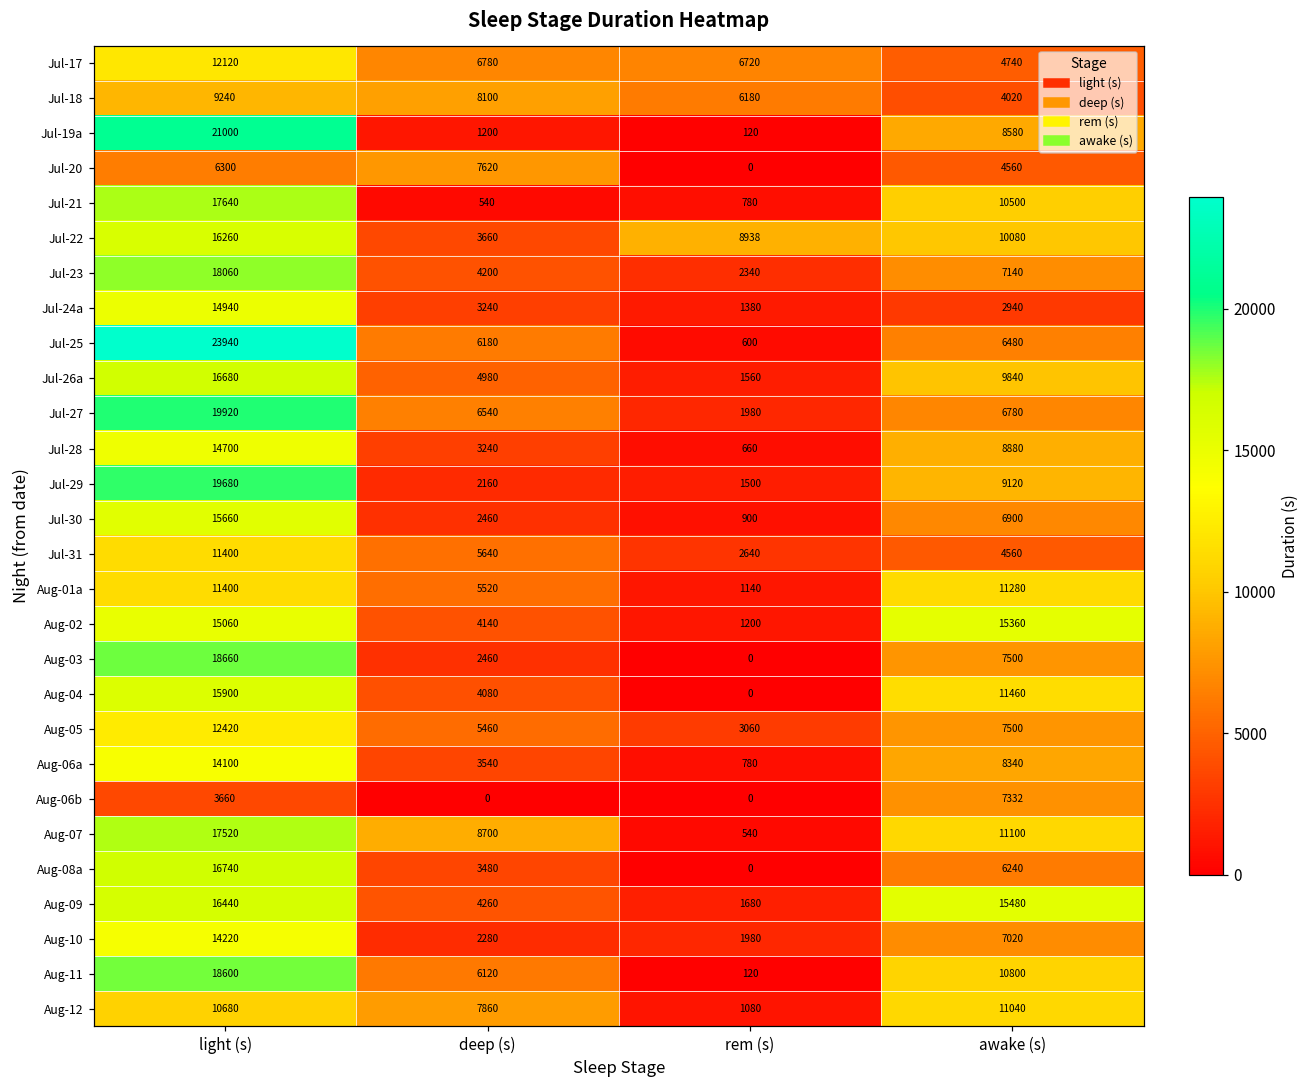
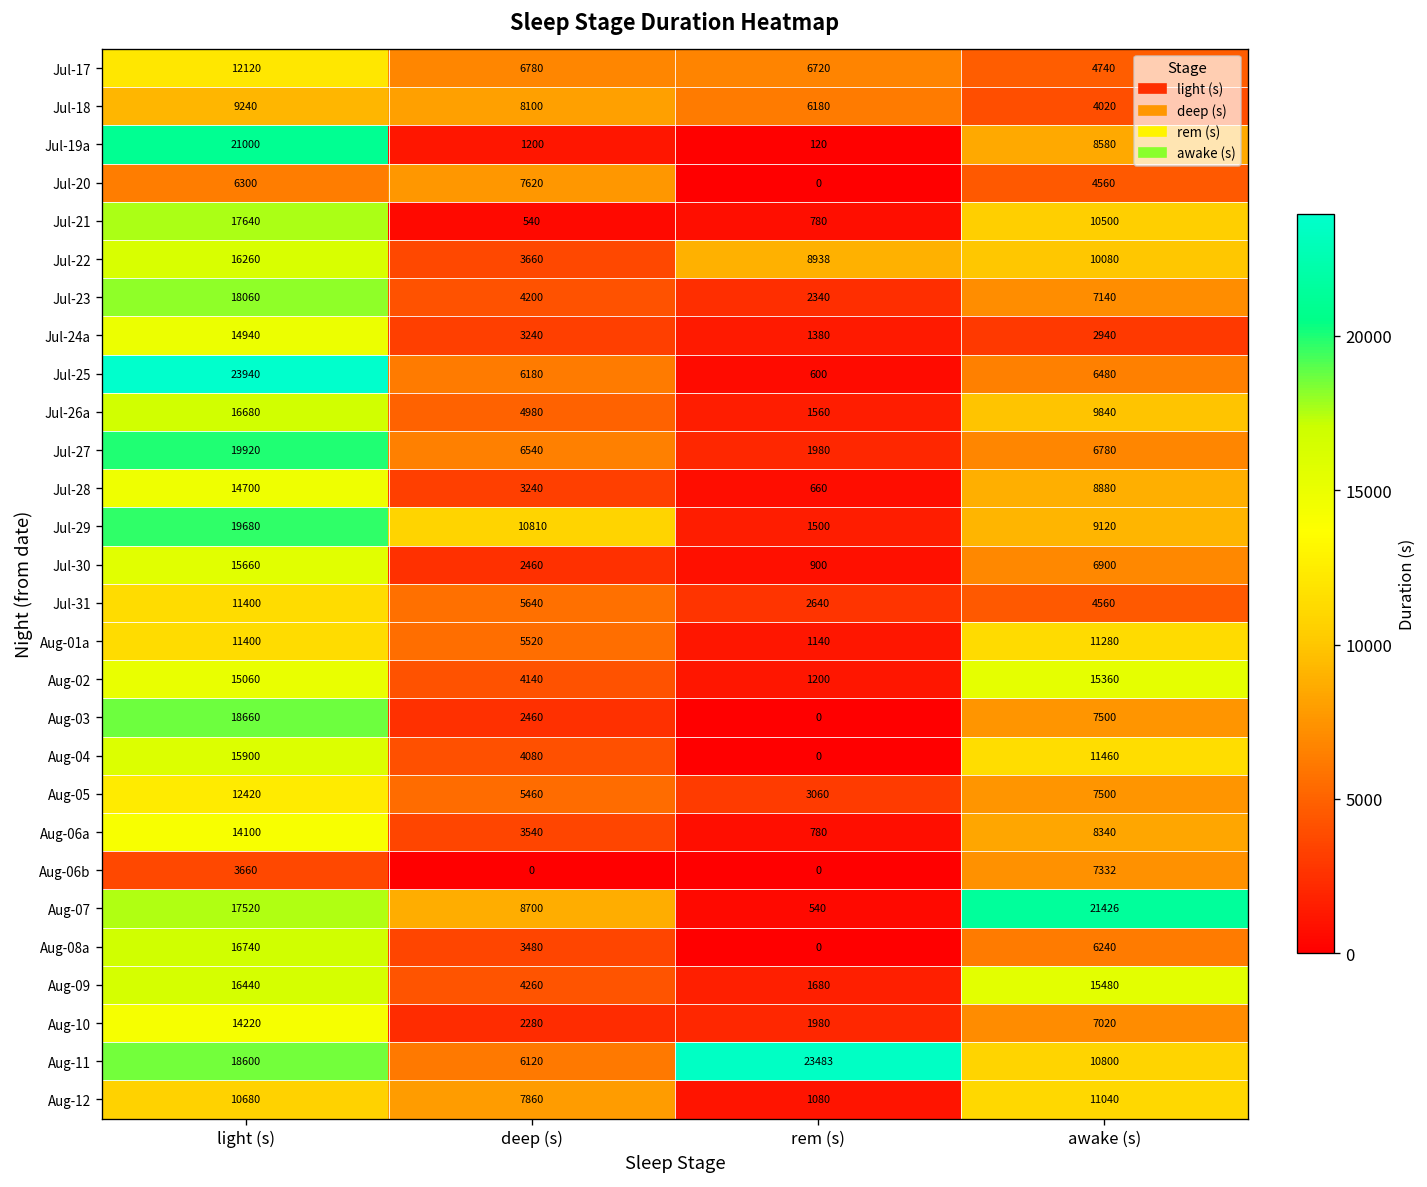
  {
    "Jul-17": {
      "light (s)": 12120,
      "deep (s)": 6780,
      "rem (s)": 6720,
      "awake (s)": 4740
    },
    "Jul-18": {
      "light (s)": 9240,
      "deep (s)": 8100,
      "rem (s)": 6180,
      "awake (s)": 4020
    },
    "Jul-19a": {
      "light (s)": 21000,
      "deep (s)": 1200,
      "rem (s)": 120,
      "awake (s)": 8580
    },
    "Jul-20": {
      "light (s)": 6300,
      "deep (s)": 7620,
      "rem (s)": 0,
      "awake (s)": 4560
    },
    "Jul-21": {
      "light (s)": 17640,
      "deep (s)": 540,
      "rem (s)": 780,
      "awake (s)": 10500
    },
    "Jul-22": {
      "light (s)": 16260,
      "deep (s)": 3660,
      "rem (s)": 8938,
      "awake (s)": 10080
    },
    "Jul-23": {
      "light (s)": 18060,
      "deep (s)": 4200,
      "rem (s)": 2340,
      "awake (s)": 7140
    },
    "Jul-24a": {
      "light (s)": 14940,
      "deep (s)": 3240,
      "rem (s)": 1380,
      "awake (s)": 2940
    },
    "Jul-25": {
      "light (s)": 23940,
      "deep (s)": 6180,
      "rem (s)": 600,
      "awake (s)": 6480
    },
    "Jul-26a": {
      "light (s)": 16680,
      "deep (s)": 4980,
      "rem (s)": 1560,
      "awake (s)": 9840
    },
    "Jul-27": {
      "light (s)": 19920,
      "deep (s)": 6540,
      "rem (s)": 1980,
      "awake (s)": 6780
    },
    "Jul-28": {
      "light (s)": 14700,
      "deep (s)": 3240,
      "rem (s)": 660,
      "awake (s)": 8880
    },
    "Jul-29": {
      "light (s)": 19680,
-     "deep (s)": 2160,
+     "deep (s)": 10810,
      "rem (s)": 1500,
      "awake (s)": 9120
    },
    "Jul-30": {
      "light (s)": 15660,
      "deep (s)": 2460,
      "rem (s)": 900,
      "awake (s)": 6900
    },
    "Jul-31": {
      "light (s)": 11400,
      "deep (s)": 5640,
      "rem (s)": 2640,
      "awake (s)": 4560
    },
    "Aug-01a": {
      "light (s)": 11400,
      "deep (s)": 5520,
      "rem (s)": 1140,
      "awake (s)": 11280
    },
    "Aug-02": {
      "light (s)": 15060,
      "deep (s)": 4140,
      "rem (s)": 1200,
      "awake (s)": 15360
    },
    "Aug-03": {
      "light (s)": 18660,
      "deep (s)": 2460,
      "rem (s)": 0,
      "awake (s)": 7500
    },
    "Aug-04": {
      "light (s)": 15900,
      "deep (s)": 4080,
      "rem (s)": 0,
      "awake (s)": 11460
    },
    "Aug-05": {
      "light (s)": 12420,
      "deep (s)": 5460,
      "rem (s)": 3060,
      "awake (s)": 7500
    },
    "Aug-06a": {
      "light (s)": 14100,
      "deep (s)": 3540,
      "rem (s)": 780,
      "awake (s)": 8340
    },
    "Aug-06b": {
      "light (s)": 3660,
      "deep (s)": 0,
      "rem (s)": 0,
      "awake (s)": 7332
    },
    "Aug-07": {
      "light (s)": 17520,
      "deep (s)": 8700,
      "rem (s)": 540,
-     "awake (s)": 11100
+     "awake (s)": 21426
    },
    "Aug-08a": {
      "light (s)": 16740,
      "deep (s)": 3480,
      "rem (s)": 0,
      "awake (s)": 6240
    },
    "Aug-09": {
      "light (s)": 16440,
      "deep (s)": 4260,
      "rem (s)": 1680,
      "awake (s)": 15480
    },
    "Aug-10": {
      "light (s)": 14220,
      "deep (s)": 2280,
      "rem (s)": 1980,
      "awake (s)": 7020
    },
    "Aug-11": {
      "light (s)": 18600,
      "deep (s)": 6120,
-     "rem (s)": 120,
+     "rem (s)": 23483,
      "awake (s)": 10800
    },
    "Aug-12": {
      "light (s)": 10680,
      "deep (s)": 7860,
      "rem (s)": 1080,
      "awake (s)": 11040
    }
  }
